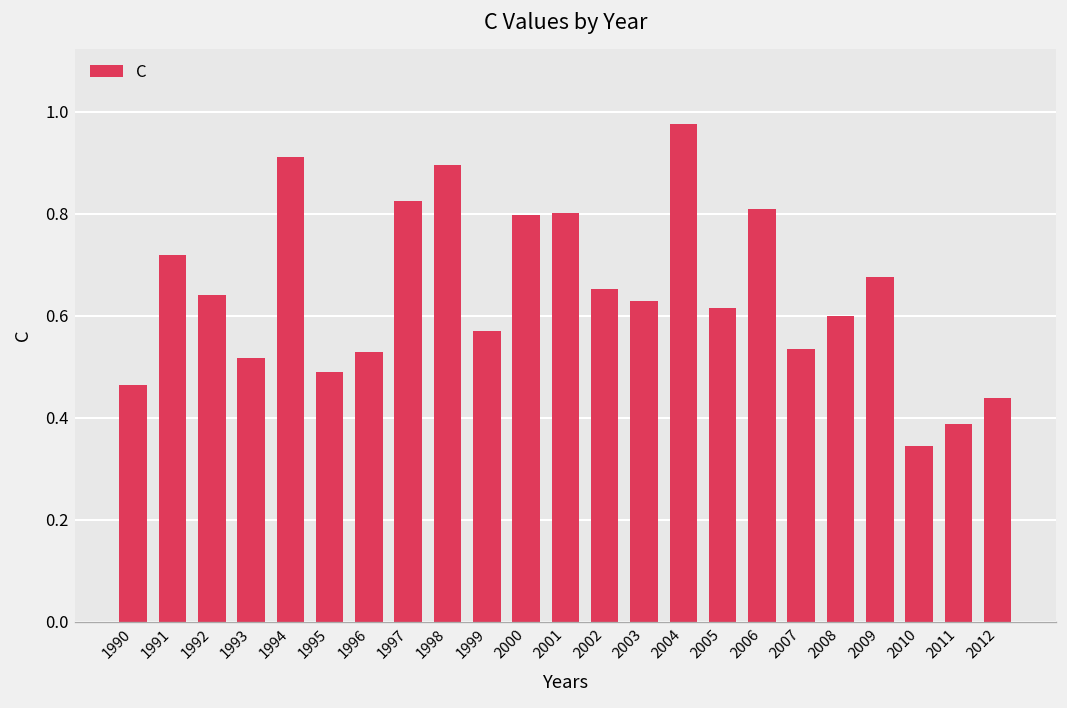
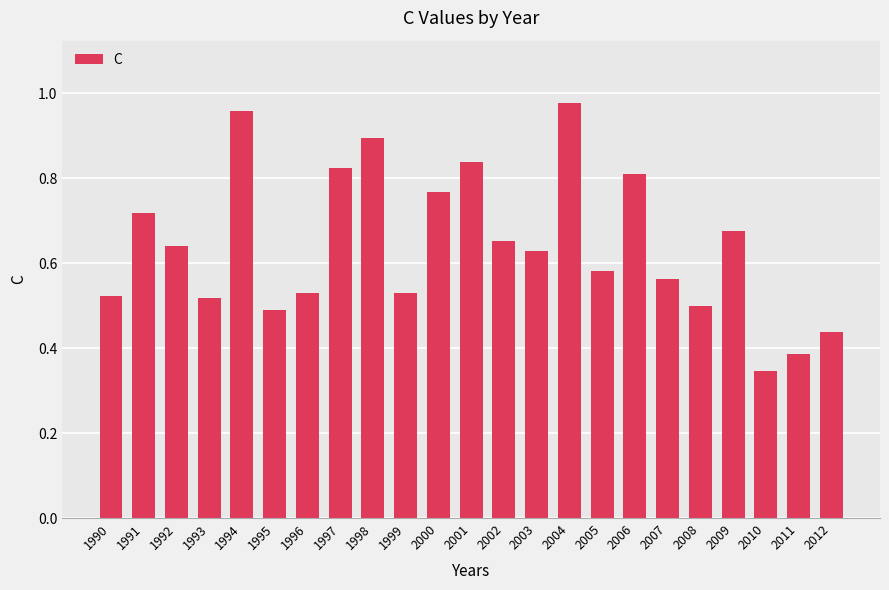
  {
-   "1990": 0.47,
+   "1990": 0.52,
    "1991": 0.72,
    "1992": 0.64,
    "1993": 0.52,
-   "1994": 0.91,
+   "1994": 0.96,
    "1995": 0.49,
    "1996": 0.53,
    "1997": 0.83,
    "1998": 0.90,
-   "1999": 0.57,
-   "2000": 0.80,
-   "2001": 0.80,
+   "1999": 0.53,
+   "2000": 0.77,
+   "2001": 0.84,
    "2002": 0.65,
    "2003": 0.63,
    "2004": 0.98,
-   "2005": 0.62,
+   "2005": 0.58,
    "2006": 0.81,
-   "2007": 0.53,
-   "2008": 0.6,
+   "2007": 0.56,
+   "2008": 0.5,
    "2009": 0.68,
    "2010": 0.35,
    "2011": 0.39,
    "2012": 0.44
  }
